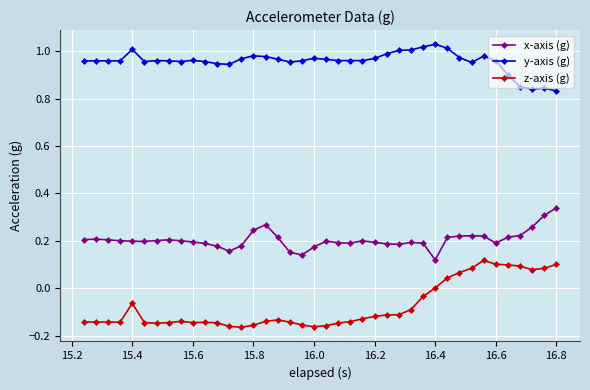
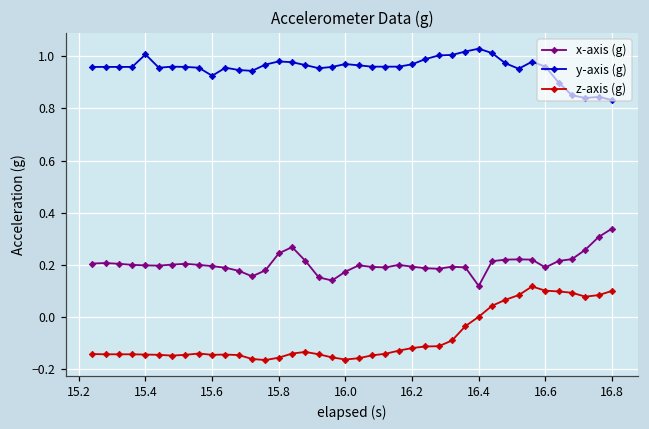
  {
    "x-axis (g)": {
      "15.4": 0.20,
      "15.6": 0.20,
      "15.8": 0.24,
      "16.0": 0.17,
      "16.2": 0.19,
      "16.4": 0.12,
      "16.6": 0.19,
      "16.8": 0.34
    },
    "y-axis (g)": {
      "15.4": 1.01,
-     "15.6": 0.96,
+     "15.6": 0.93,
      "15.8": 0.98,
      "16.0": 0.97,
      "16.2": 0.97,
      "16.4": 1.03,
      "16.8": 0.83
    },
    "z-axis (g)": {
-     "15.4": -0.06,
+     "15.4": -0.14,
      "15.6": -0.15,
      "15.8": -0.16,
      "16.0": -0.16,
      "16.2": -0.12,
      "16.4": 0.00,
      "16.6": 0.10,
      "16.8": 0.10
    }
  }
